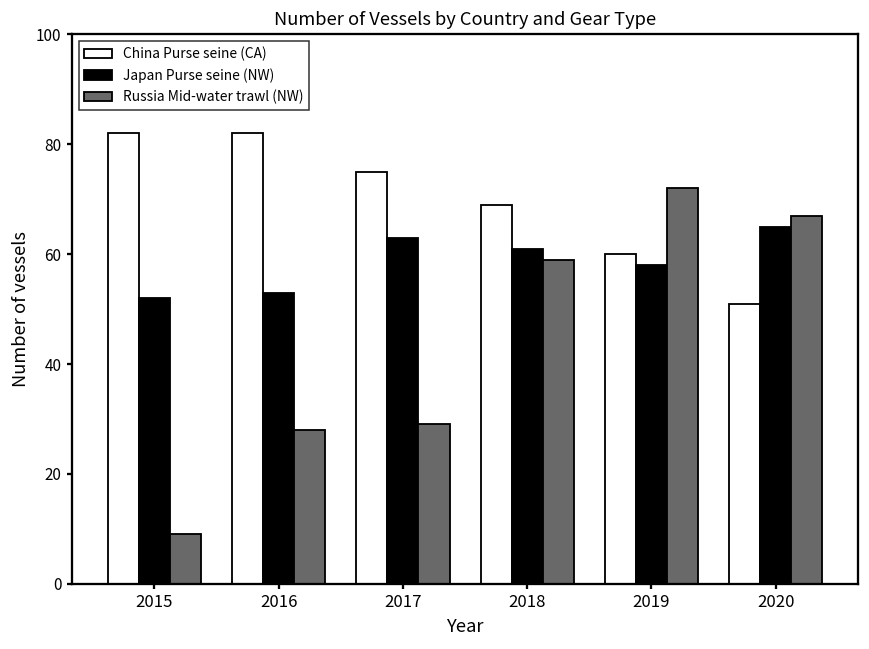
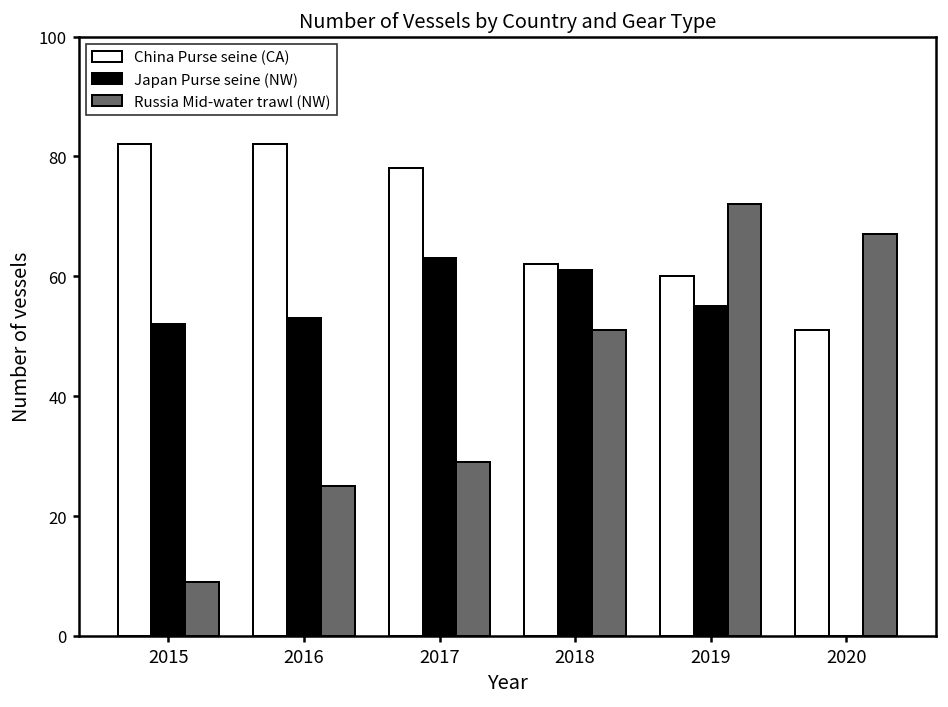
  {
    "China Purse seine (CA)": {
      "2015": 82,
      "2016": 82,
-     "2017": 75,
-     "2018": 69,
+     "2017": 78,
+     "2018": 62,
      "2019": 60,
      "2020": 51
    },
    "Japan Purse seine (NW)": {
      "2015": 52,
      "2016": 53,
      "2017": 63,
      "2018": 61,
-     "2019": 58,
-     "2020": 65
+     "2019": 55,
+     "2020": 0
    },
    "Russia Mid-water trawl (NW)": {
      "2015": 9,
-     "2016": 28,
+     "2016": 25,
      "2017": 29,
-     "2018": 59,
+     "2018": 51,
      "2019": 72,
      "2020": 67
    }
  }
